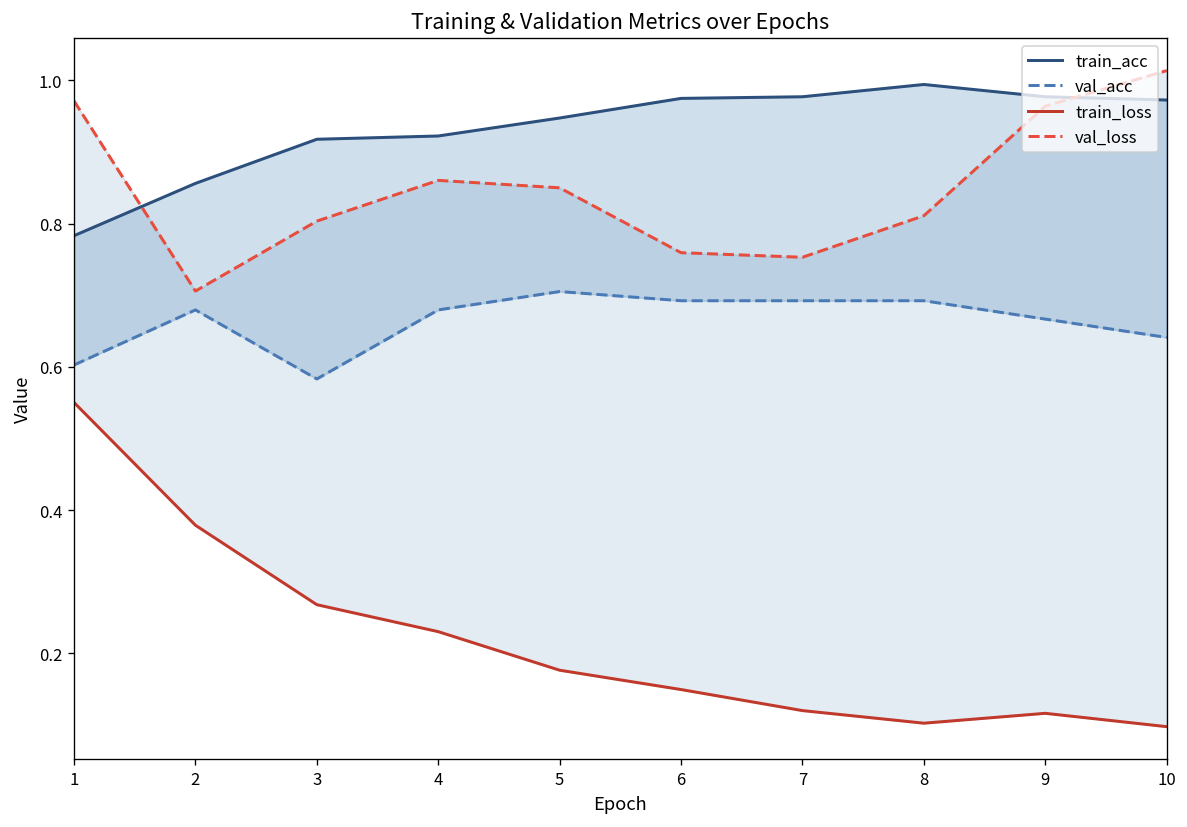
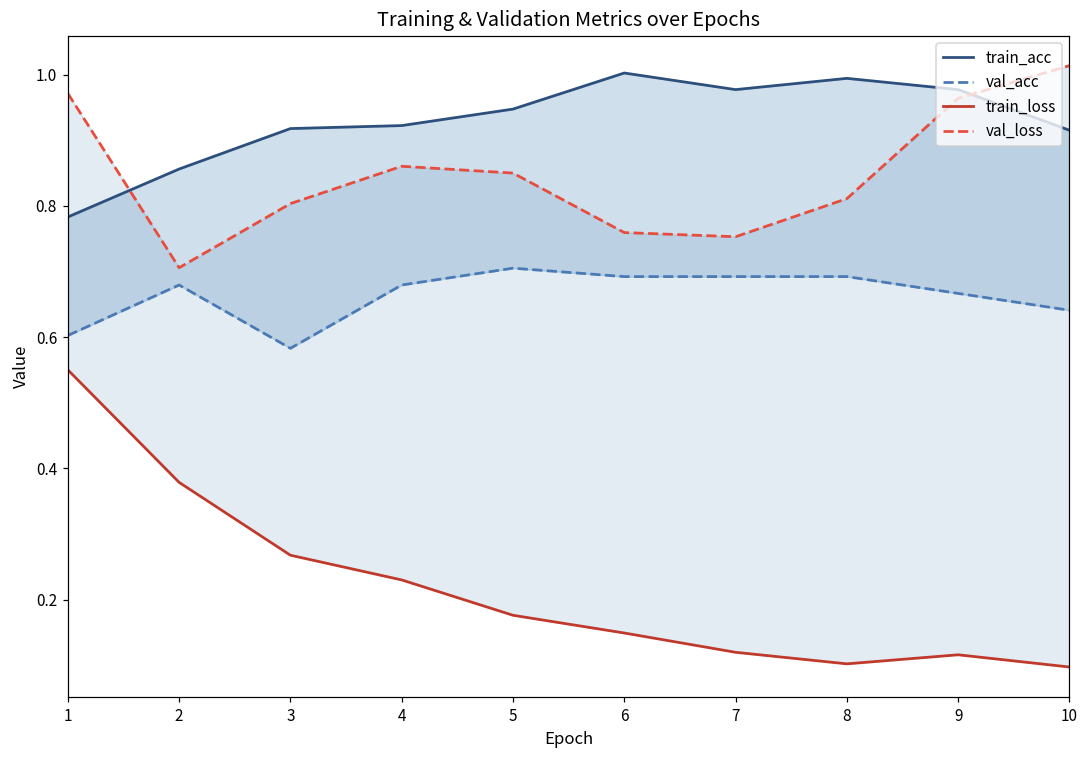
  {
    "train_acc": {
      "1": 0.78,
      "2": 0.86,
      "3": 0.92,
      "4": 0.92,
      "5": 0.95,
-     "6": 0.97,
+     "6": 1.00,
      "7": 0.98,
      "8": 0.99,
-     "10": 0.97
+     "10": 0.92
    },
    "val_acc": {
      "1": 0.60,
      "2": 0.68,
      "3": 0.58,
      "4": 0.68,
      "5": 0.71,
      "6": 0.69,
      "7": 0.69,
      "8": 0.69,
      "9": 0.67,
      "10": 0.64
    }
  }
